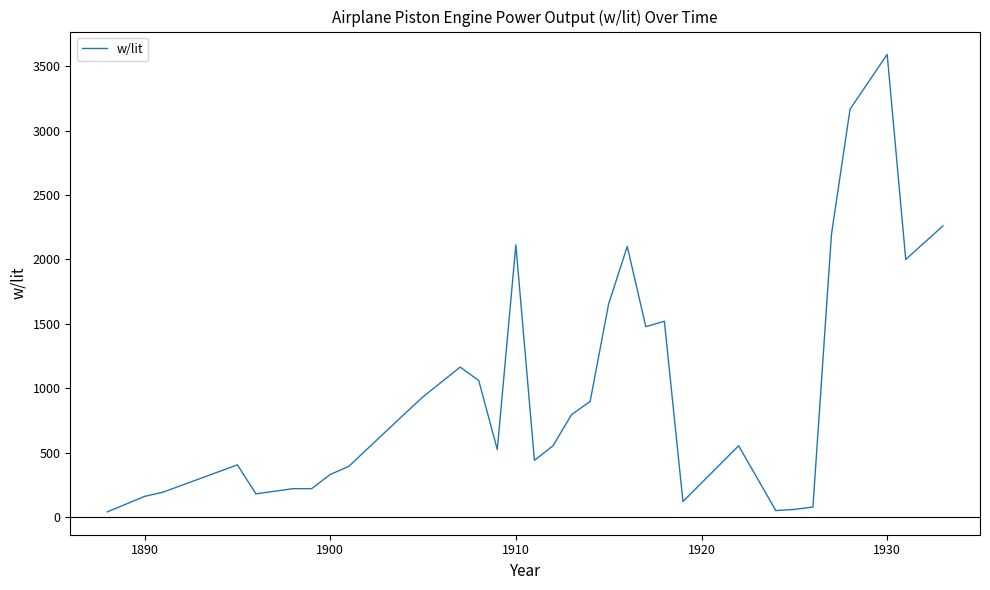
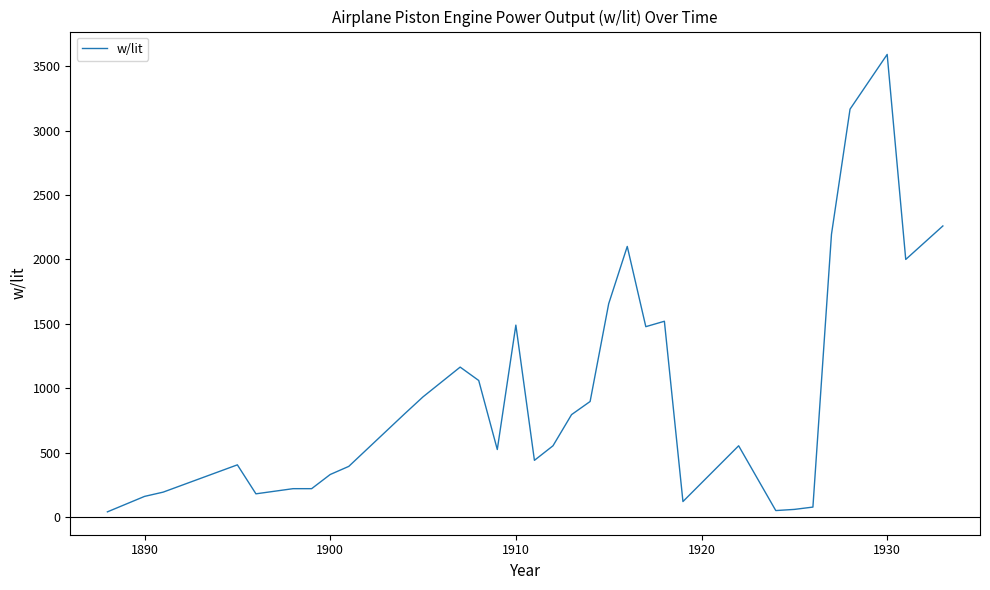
  {
    "1890": 160,
    "1900": 330,
-   "1910": 2110,
+   "1910": 1490,
    "1930": 3590
  }
